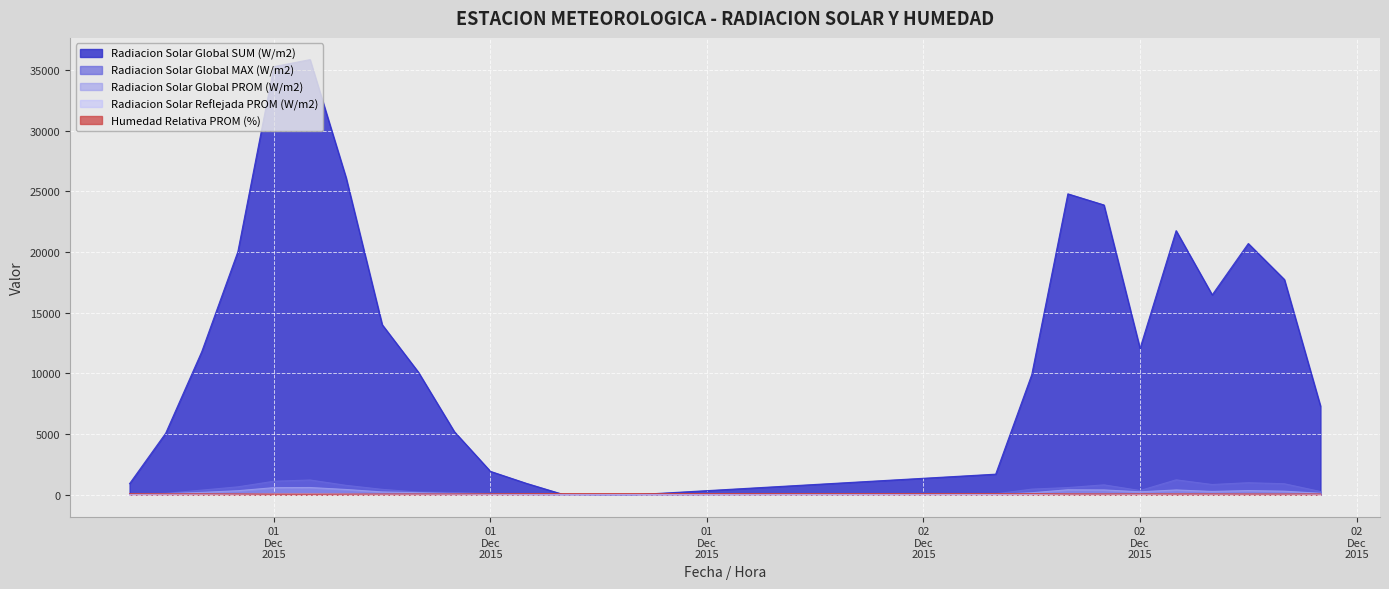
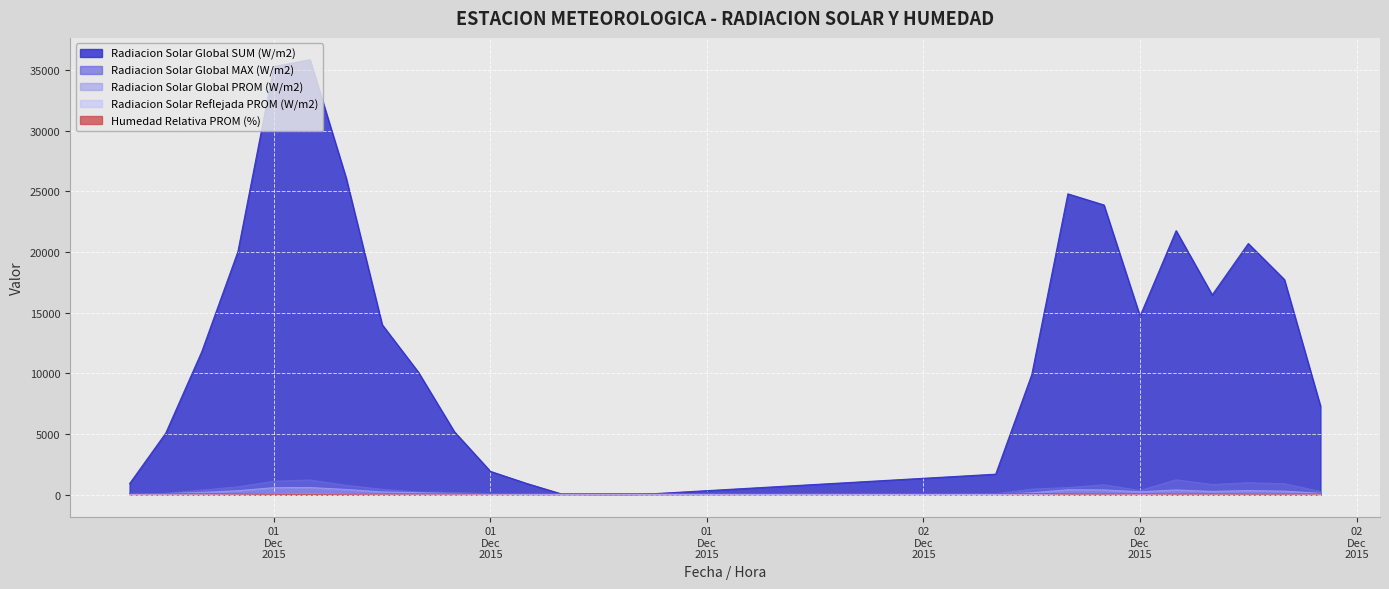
  {
    "Radiacion Solar Global SUM (W/m2)": {
-     "02 Dec 2015": 12100
+     "02 Dec 2015": 14700
    }
  }
